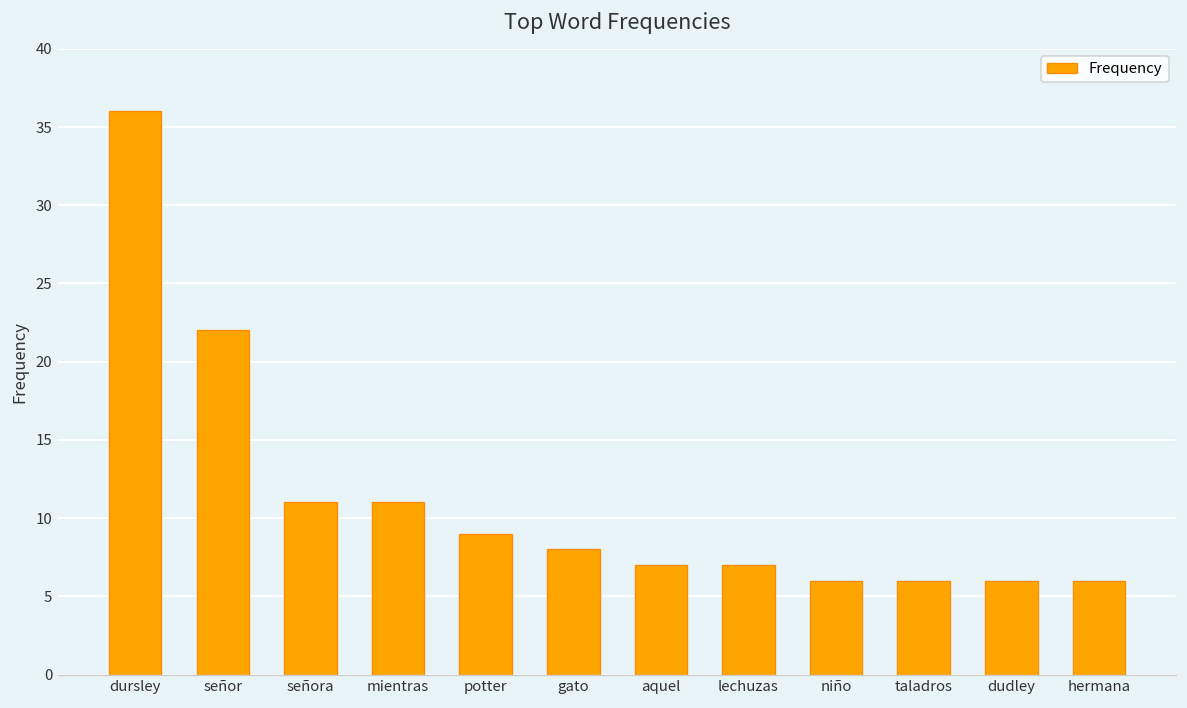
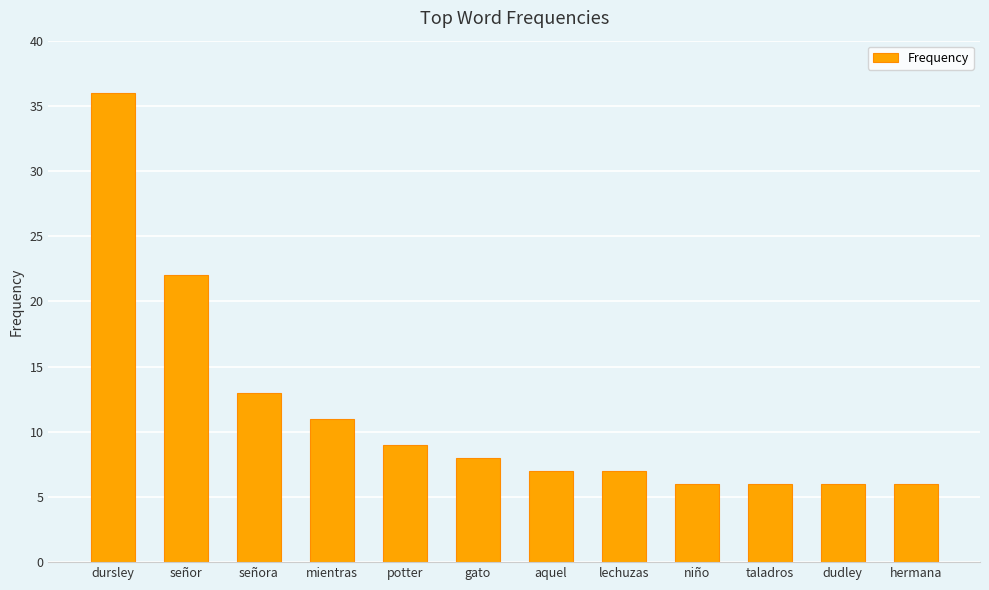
  {
    "dursley": 36,
    "señor": 22,
-   "señora": 11,
+   "señora": 13,
    "mientras": 11,
    "potter": 9,
    "gato": 8,
    "aquel": 7,
    "lechuzas": 7,
    "niño": 6,
    "taladros": 6,
    "dudley": 6,
    "hermana": 6
  }
